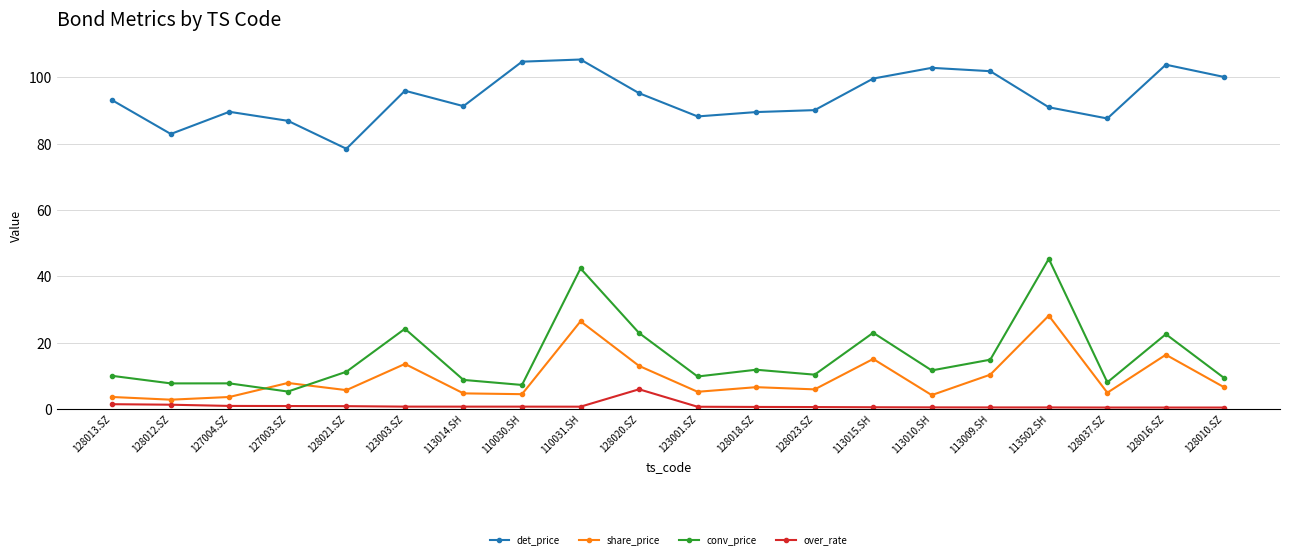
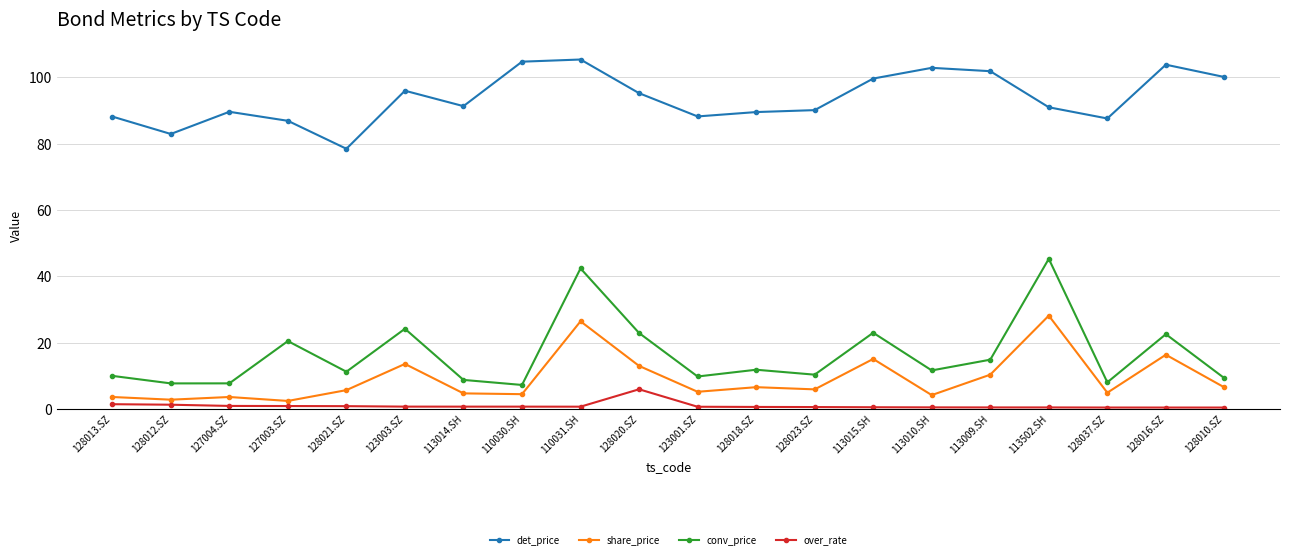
  {
    "det_price": {
-     "128013.SZ": 93,
+     "128013.SZ": 88,
      "128012.SZ": 83,
      "127004.SZ": 90,
      "127003.SZ": 87,
      "128021.SZ": 78,
      "123003.SZ": 96,
      "113014.SH": 91,
      "110030.SH": 105,
      "110031.SH": 105,
      "128020.SZ": 95,
      "123001.SZ": 88,
      "128018.SZ": 90,
      "128023.SZ": 90,
      "113015.SH": 100,
      "113010.SH": 103,
      "113009.SH": 102,
      "113502.SH": 91,
      "128037.SZ": 88,
      "128016.SZ": 104,
      "128010.SZ": 100
    },
    "share_price": {
      "128013.SZ": 4,
      "128012.SZ": 3,
      "127004.SZ": 4,
-     "127003.SZ": 8,
+     "127003.SZ": 2,
      "128021.SZ": 6,
      "123003.SZ": 14,
      "113014.SH": 5,
      "110030.SH": 4,
      "110031.SH": 26,
      "128020.SZ": 13,
      "123001.SZ": 5,
      "128018.SZ": 7,
      "128023.SZ": 6,
      "113015.SH": 15,
      "113010.SH": 4,
      "113009.SH": 10,
      "113502.SH": 28,
      "128037.SZ": 5,
      "128016.SZ": 16,
      "128010.SZ": 7
    },
    "conv_price": {
      "128013.SZ": 10,
      "128012.SZ": 8,
      "127004.SZ": 8,
-     "127003.SZ": 5,
+     "127003.SZ": 20,
      "128021.SZ": 11,
      "123003.SZ": 24,
      "113014.SH": 9,
      "110030.SH": 7,
      "110031.SH": 42,
      "128020.SZ": 23,
      "123001.SZ": 10,
      "128018.SZ": 12,
      "128023.SZ": 10,
      "113015.SH": 23,
      "113010.SH": 12,
      "113009.SH": 15,
      "113502.SH": 45,
      "128037.SZ": 8,
      "128016.SZ": 23,
      "128010.SZ": 9
    },
    "over_rate": {
      "128013.SZ": 1,
      "128012.SZ": 1,
      "127004.SZ": 1,
      "127003.SZ": 1,
      "128021.SZ": 1,
      "123003.SZ": 1,
      "113014.SH": 1,
      "110030.SH": 1,
      "110031.SH": 1,
      "128020.SZ": 6,
      "123001.SZ": 1,
      "128018.SZ": 1,
      "128023.SZ": 1,
      "113015.SH": 1,
      "113010.SH": 0,
      "113009.SH": 0,
      "113502.SH": 0,
      "128037.SZ": 0,
      "128016.SZ": 0,
      "128010.SZ": 0
    }
  }
